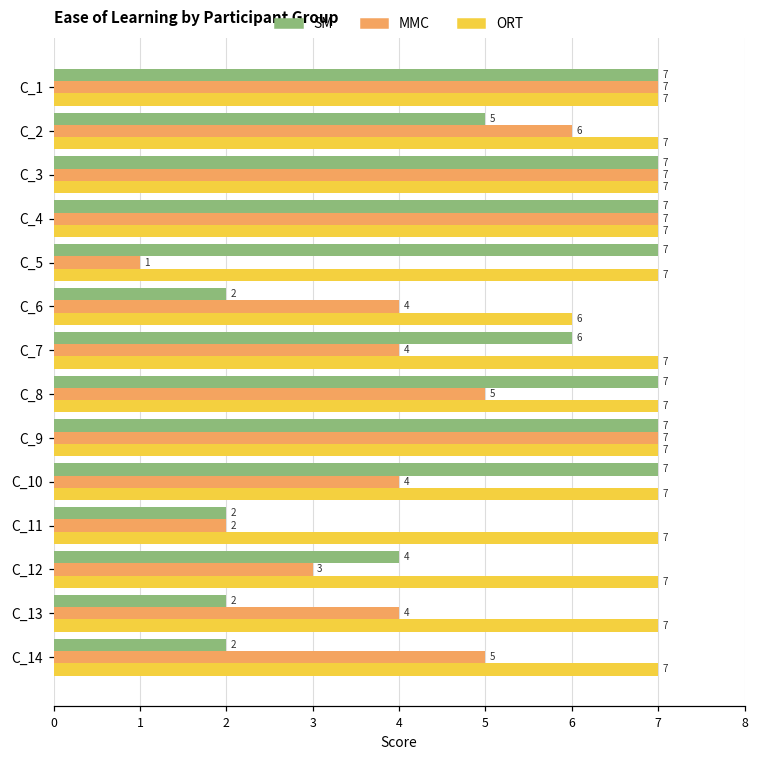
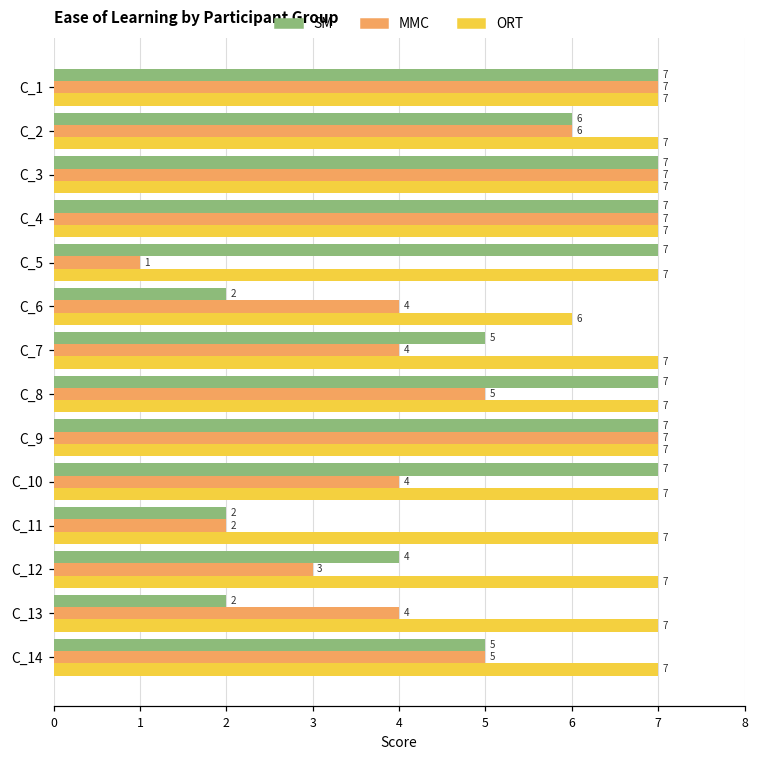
  {
    "SM": {
      "C_1": 7,
-     "C_2": 5,
+     "C_2": 6,
      "C_3": 7,
      "C_4": 7,
      "C_5": 7,
      "C_6": 2,
-     "C_7": 6,
+     "C_7": 5,
      "C_8": 7,
      "C_9": 7,
      "C_10": 7,
      "C_11": 2,
      "C_12": 4,
      "C_13": 2,
-     "C_14": 2
+     "C_14": 5
    }
  }
